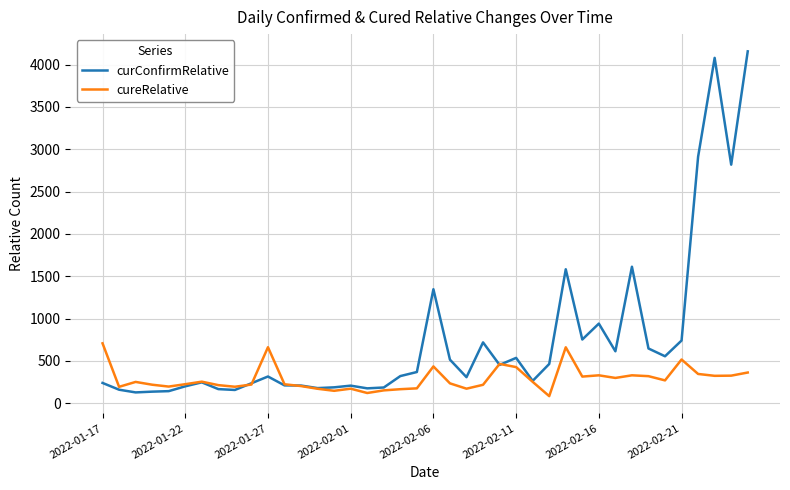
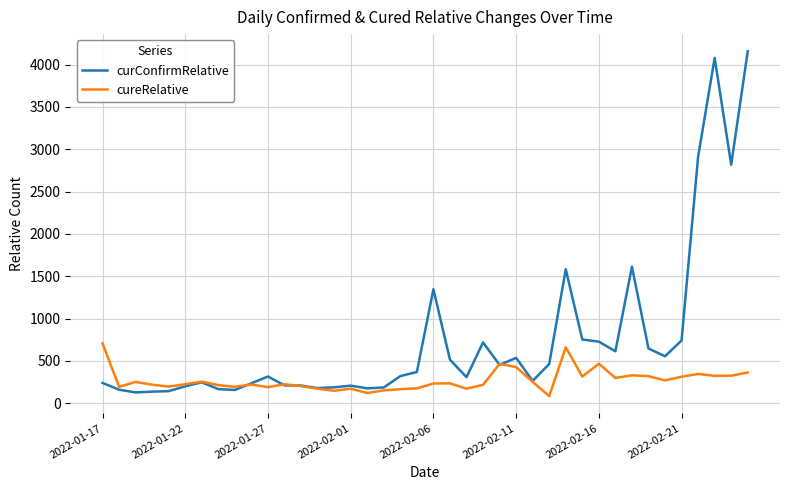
  {
    "curConfirmRelative": {
      "2022-01-17": 200,
      "2022-01-27": 300,
      "2022-02-01": 200,
      "2022-02-06": 1300,
      "2022-02-11": 500,
-     "2022-02-16": 900,
+     "2022-02-16": 700,
      "2022-02-21": 700
    },
    "cureRelative": {
      "2022-01-17": 700,
-     "2022-01-27": 700,
+     "2022-01-27": 200,
      "2022-02-01": 200,
-     "2022-02-06": 400,
+     "2022-02-06": 200,
      "2022-02-11": 400,
-     "2022-02-16": 300,
-     "2022-02-21": 500
+     "2022-02-16": 500,
+     "2022-02-21": 300
    }
  }
